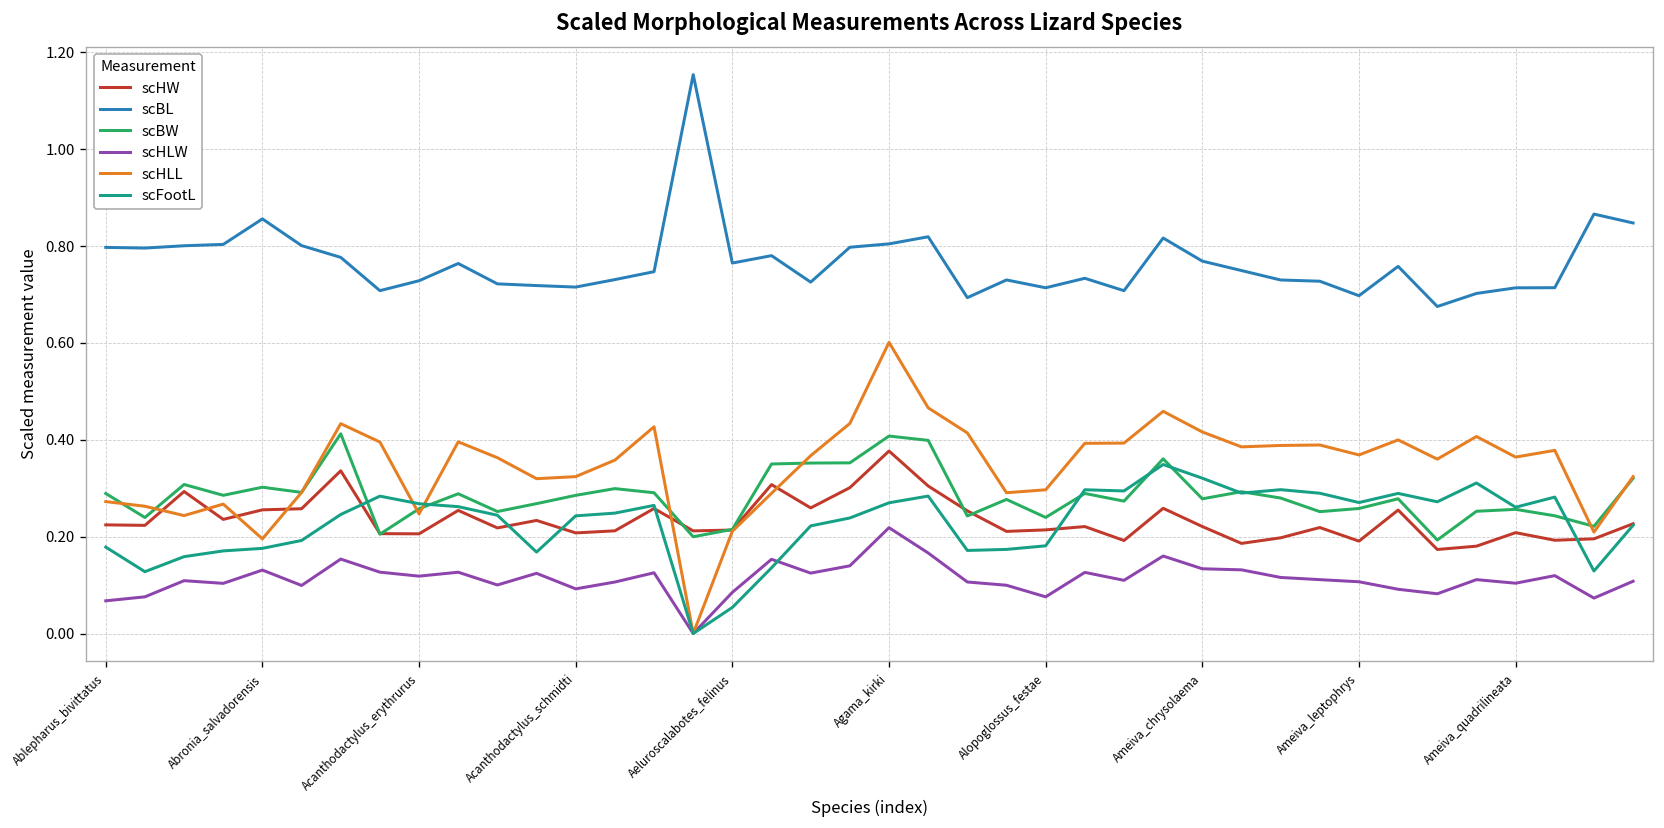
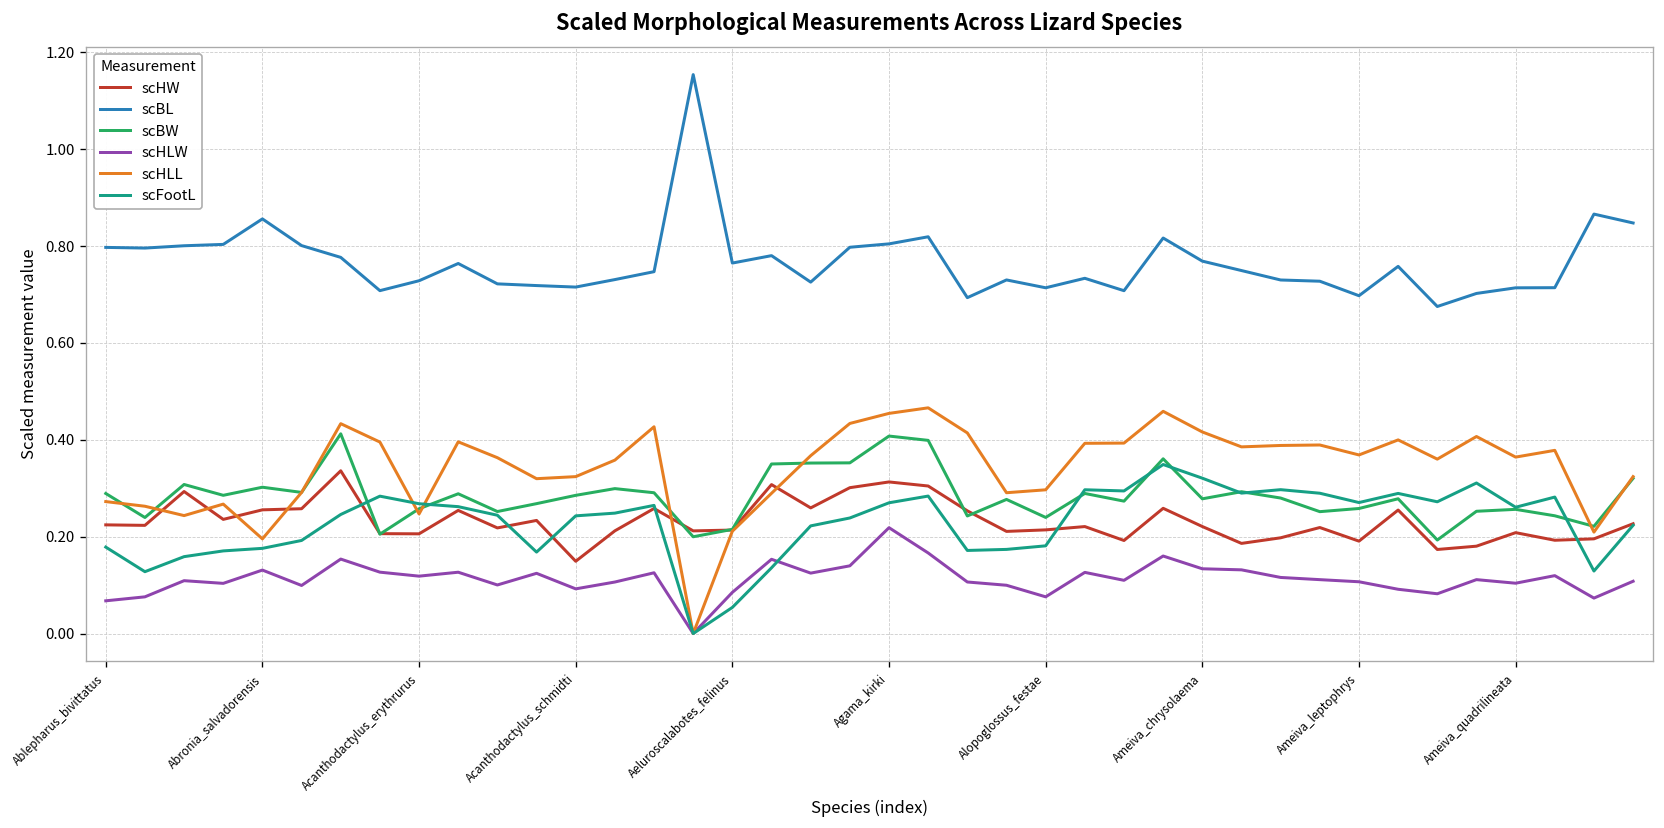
  {
    "scHW": {
      "Ablepharus_bivittatus": 0.22,
      "Abronia_salvadorensis": 0.26,
      "Acanthodactylus_erythrurus": 0.21,
-     "Acanthodactylus_schmidti": 0.21,
-     "Agama_kirki": 0.38,
+     "Acanthodactylus_schmidti": 0.15,
+     "Agama_kirki": 0.31,
      "Alopoglossus_festae": 0.21,
      "Ameiva_chrysolaema": 0.22,
      "Ameiva_leptophrys": 0.19,
      "Ameiva_quadrilineata": 0.21
    },
    "scBL": {
      "Ablepharus_bivittatus": 0.80,
      "Abronia_salvadorensis": 0.86,
      "Acanthodactylus_erythrurus": 0.73,
      "Acanthodactylus_schmidti": 0.72,
      "Aeluroscalabotes_felinus": 0.77,
      "Agama_kirki": 0.80,
      "Alopoglossus_festae": 0.71,
      "Ameiva_chrysolaema": 0.77,
      "Ameiva_leptophrys": 0.70,
      "Ameiva_quadrilineata": 0.71
    },
    "scHLW": {
      "Ablepharus_bivittatus": 0.07,
      "Abronia_salvadorensis": 0.13,
      "Acanthodactylus_erythrurus": 0.12,
      "Acanthodactylus_schmidti": 0.09,
      "Aeluroscalabotes_felinus": 0.09,
      "Agama_kirki": 0.22,
      "Alopoglossus_festae": 0.08,
      "Ameiva_chrysolaema": 0.13,
      "Ameiva_leptophrys": 0.11,
      "Ameiva_quadrilineata": 0.10
    },
    "scHLL": {
      "Ablepharus_bivittatus": 0.27,
      "Abronia_salvadorensis": 0.20,
      "Acanthodactylus_erythrurus": 0.25,
      "Acanthodactylus_schmidti": 0.32,
-     "Agama_kirki": 0.60,
+     "Agama_kirki": 0.45,
      "Alopoglossus_festae": 0.30,
      "Ameiva_chrysolaema": 0.42,
      "Ameiva_leptophrys": 0.37,
      "Ameiva_quadrilineata": 0.36
    }
  }
